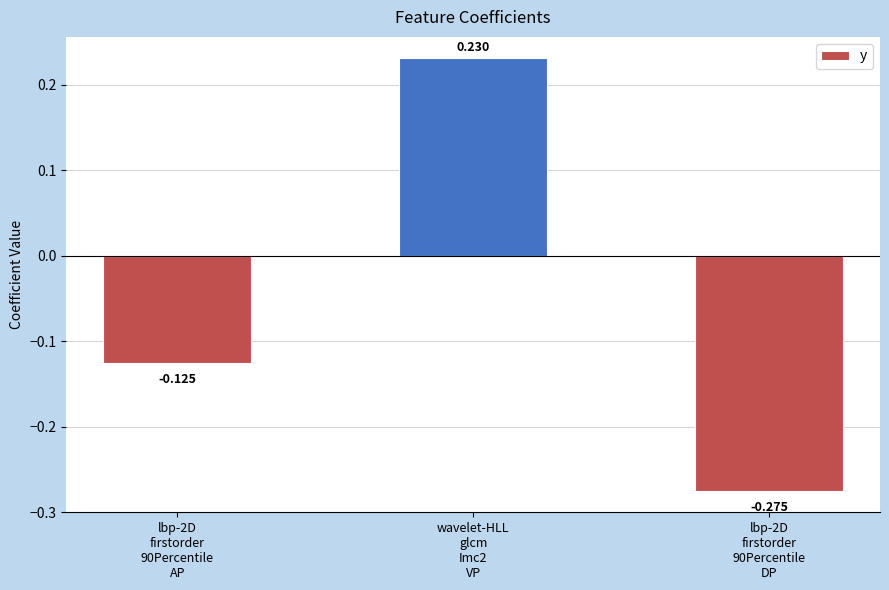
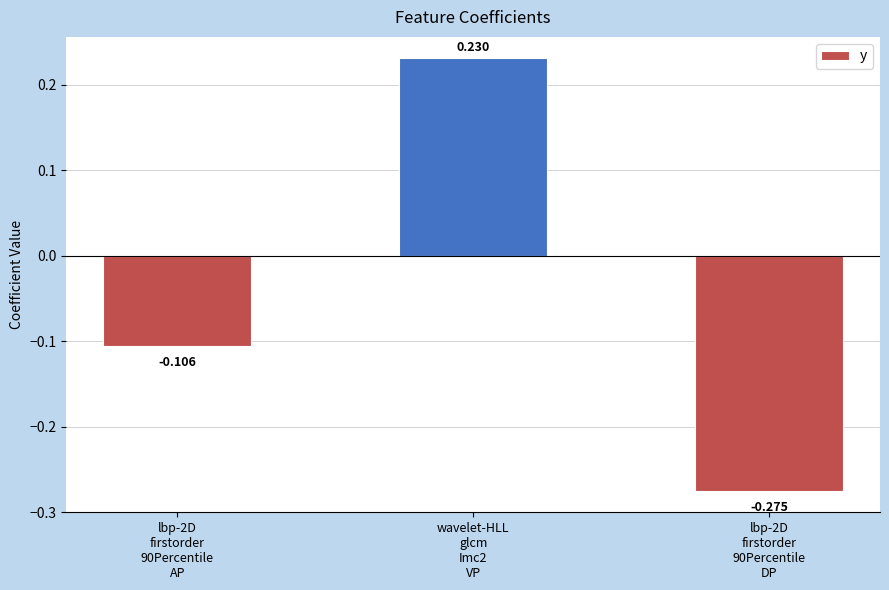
  {
-   "lbp-2D firstorder 90Percentile AP": -0.125,
+   "lbp-2D firstorder 90Percentile AP": -0.106,
    "wavelet-HLL glcm Imc2 VP": 0.230,
    "lbp-2D firstorder 90Percentile DP": -0.275
  }
